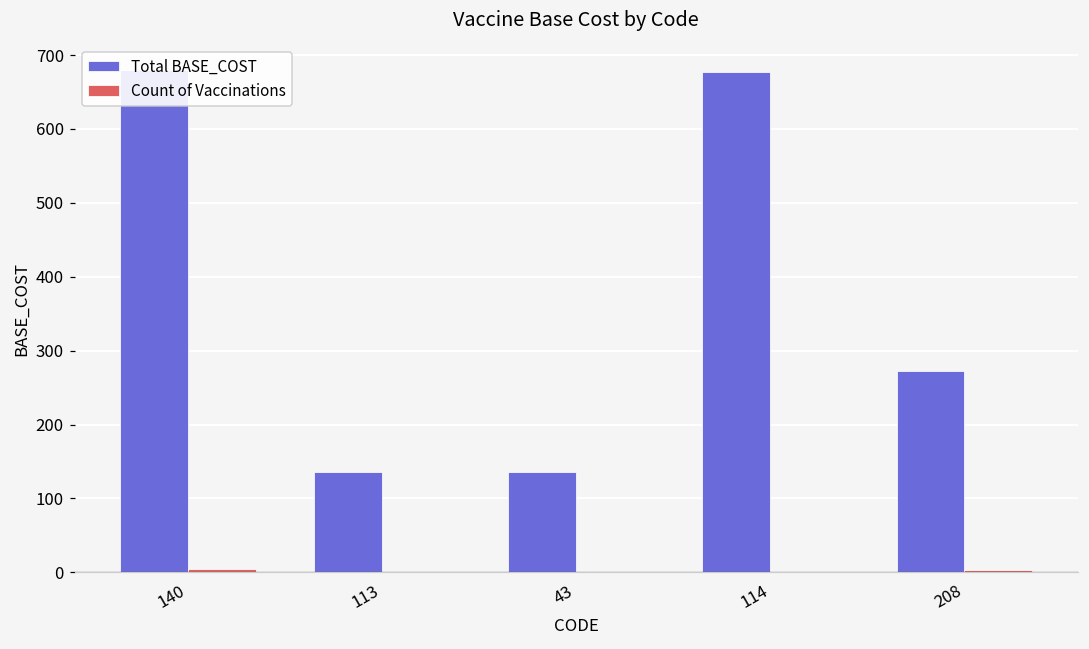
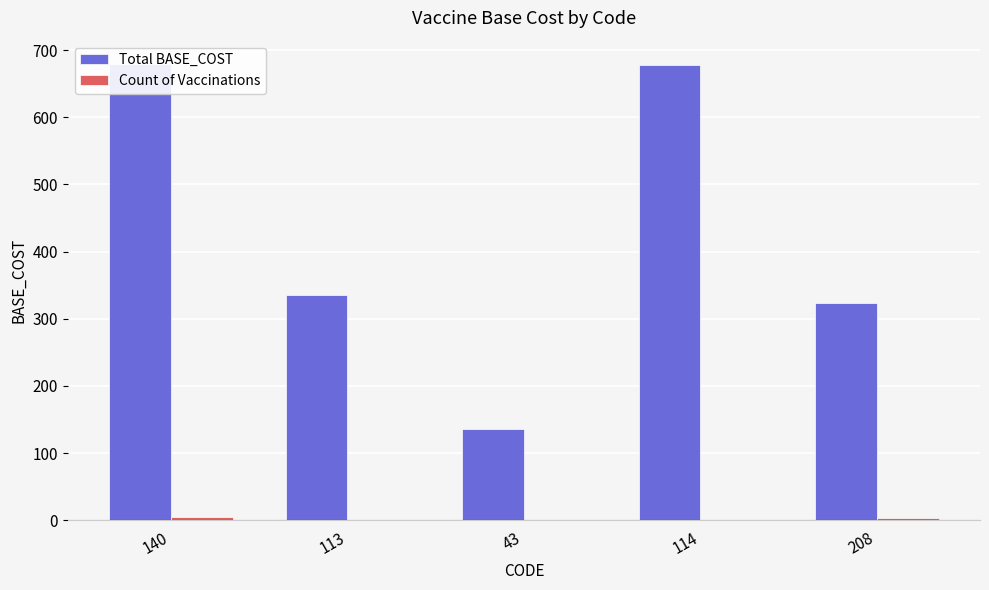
  {
    "Total BASE_COST": {
-     "113": 140,
+     "113": 330,
      "43": 140,
      "114": 680,
-     "208": 270
+     "208": 320
    },
    "Count of Vaccinations": {
      "140": 10
    }
  }
